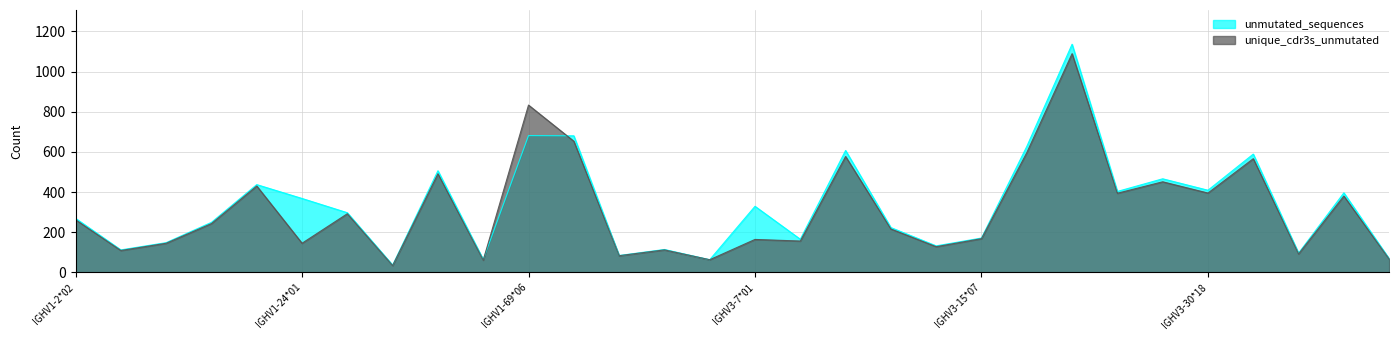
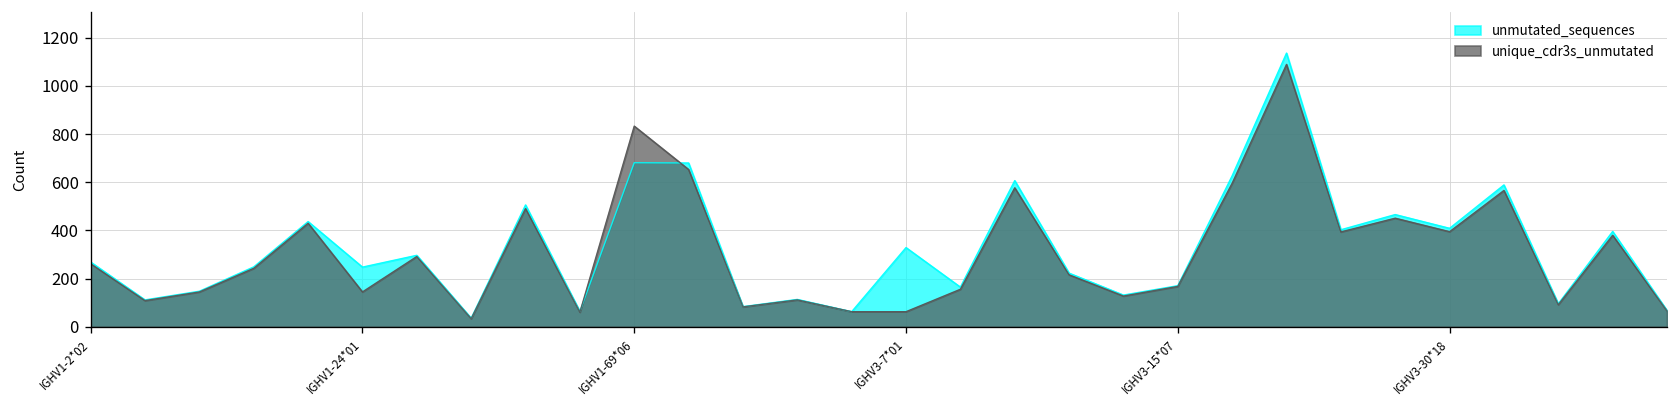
  {
    "unmutated_sequences": {
-     "IGHV1-24*01": 370,
+     "IGHV1-24*01": 250,
      "IGHV1-69*06": 680,
      "IGHV3-7*01": 330,
      "IGHV3-30*18": 410
    },
    "unique_cdr3s_unmutated": {
      "IGHV1-24*01": 150,
      "IGHV1-69*06": 830,
-     "IGHV3-7*01": 160,
+     "IGHV3-7*01": 60,
      "IGHV3-30*18": 400
    }
  }
